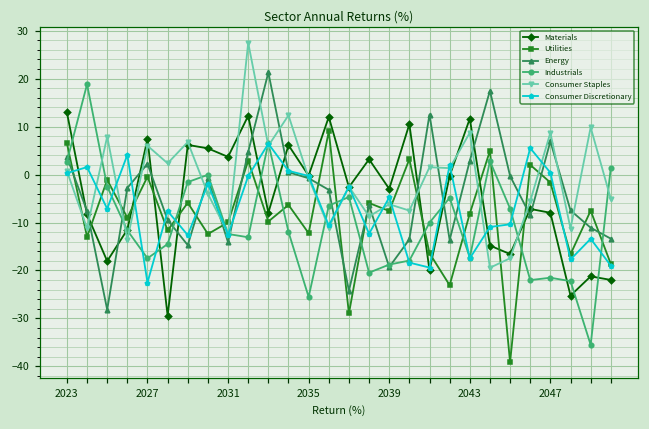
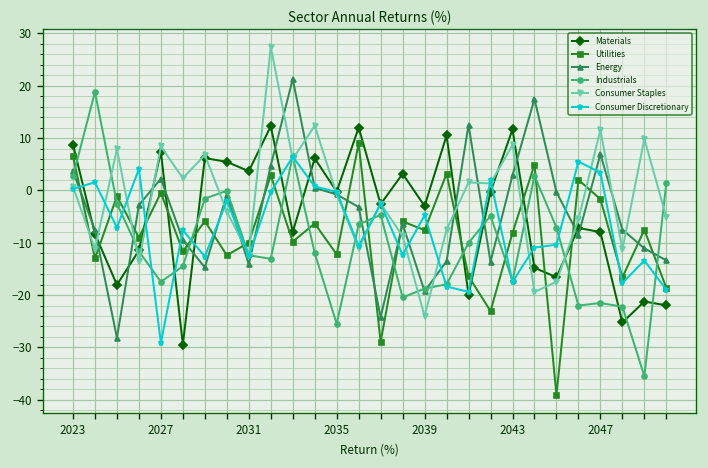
  {
    "Materials": {
-     "2023": 13,
+     "2023": 9,
      "2027": 7,
      "2031": 4,
      "2039": -3,
      "2043": 12,
      "2047": -8
    },
    "Consumer Staples": {
-     "2027": 6,
-     "2039": -6,
+     "2027": 8,
+     "2039": -24,
      "2043": 9,
-     "2047": 9
+     "2047": 12
    },
    "Consumer Discretionary": {
-     "2027": -23,
+     "2027": -29,
      "2039": -5,
-     "2047": 0
+     "2047": 3
    }
  }
